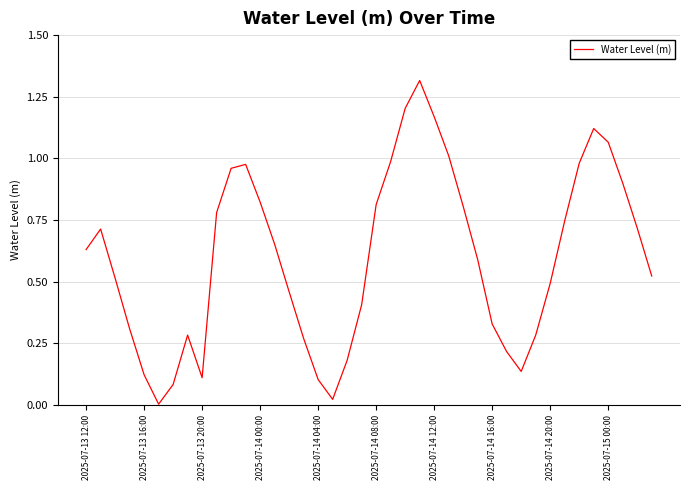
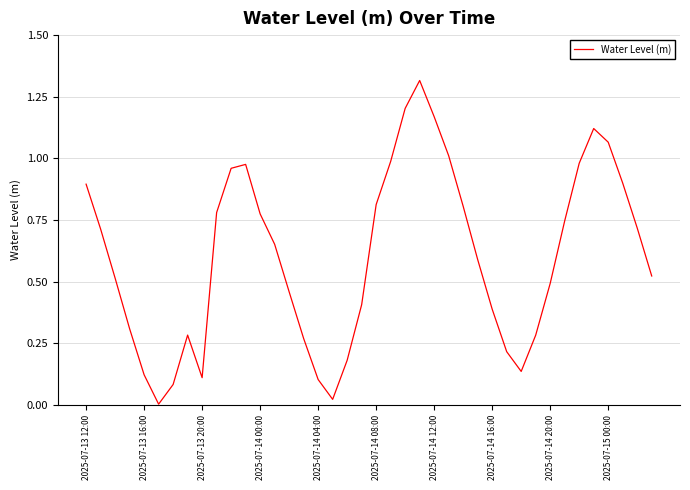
  {
-   "2025-07-13 12:00": 0.63,
+   "2025-07-13 12:00": 0.90,
    "2025-07-13 16:00": 0.12,
    "2025-07-13 20:00": 0.11,
-   "2025-07-14 00:00": 0.82,
+   "2025-07-14 00:00": 0.77,
    "2025-07-14 04:00": 0.10,
    "2025-07-14 08:00": 0.81,
    "2025-07-14 12:00": 1.17,
-   "2025-07-14 16:00": 0.33,
+   "2025-07-14 16:00": 0.39,
    "2025-07-14 20:00": 0.49,
    "2025-07-15 00:00": 1.07
  }
